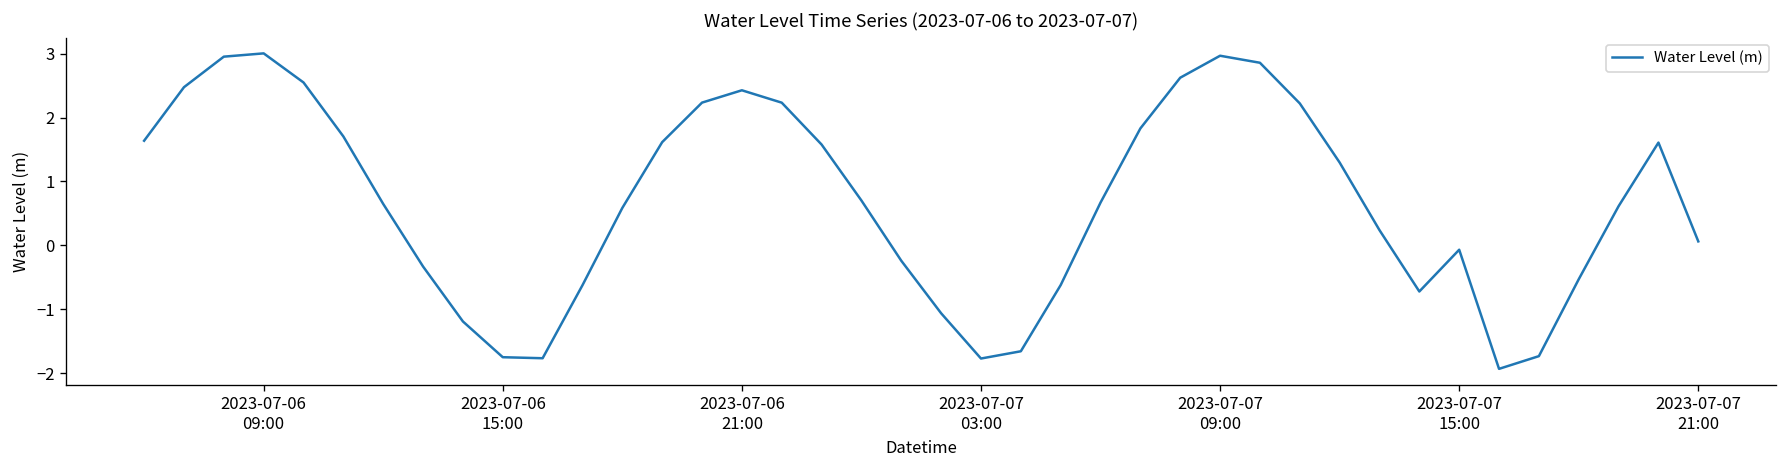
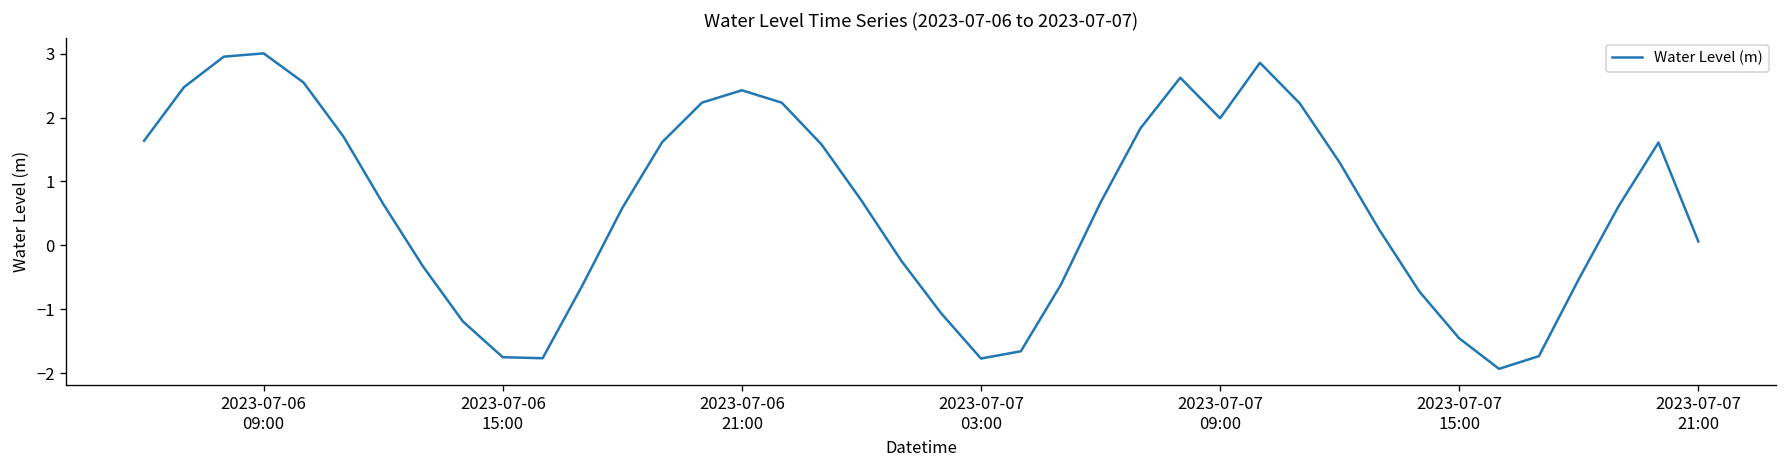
  {
    "2023-07-06 09:00": 3.0,
    "2023-07-06 15:00": -1.7,
    "2023-07-06 21:00": 2.4,
    "2023-07-07 03:00": -1.8,
-   "2023-07-07 09:00": 3.0,
-   "2023-07-07 15:00": -0.1,
+   "2023-07-07 09:00": 2.0,
+   "2023-07-07 15:00": -1.5,
    "2023-07-07 21:00": 0.1
  }
